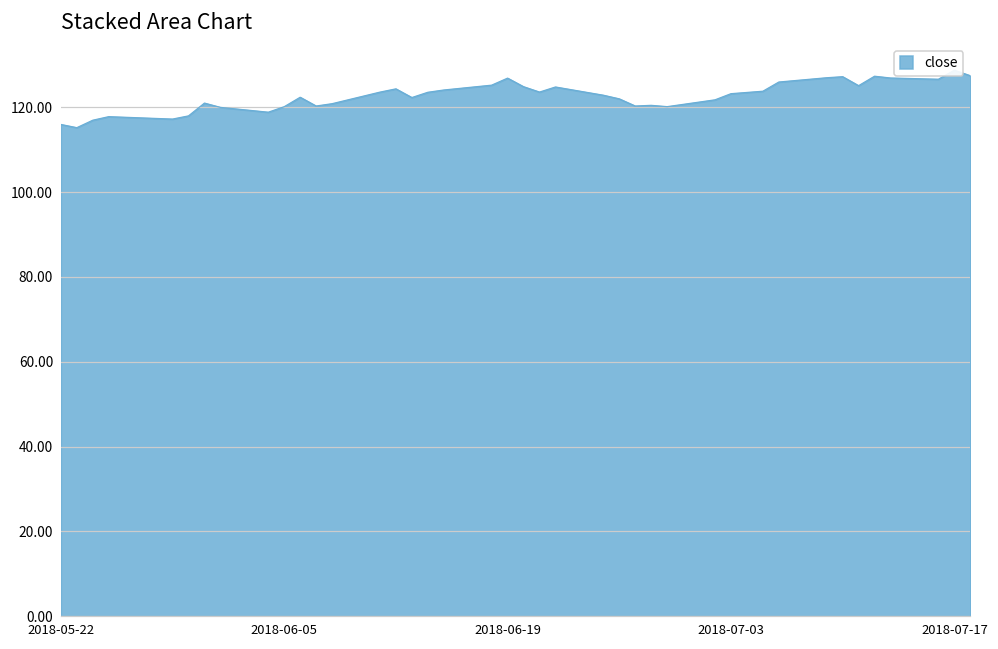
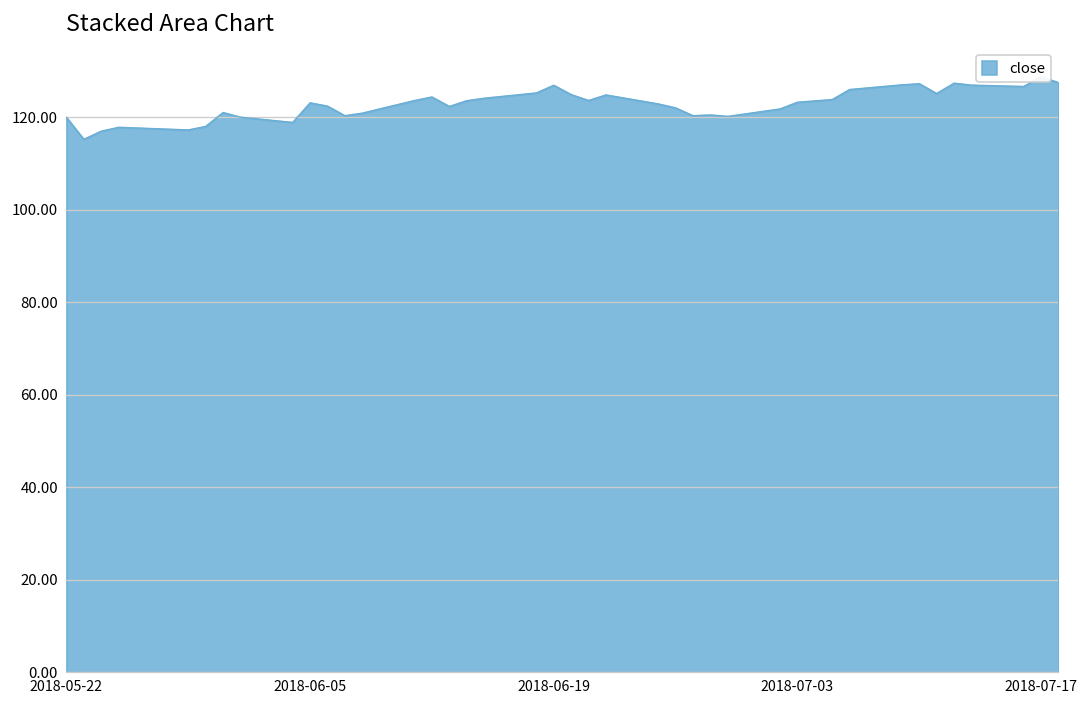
  {
-   "2018-05-22": 116,
-   "2018-06-05": 120,
+   "2018-05-22": 120,
+   "2018-06-05": 123,
    "2018-06-19": 127,
    "2018-07-03": 123
  }
